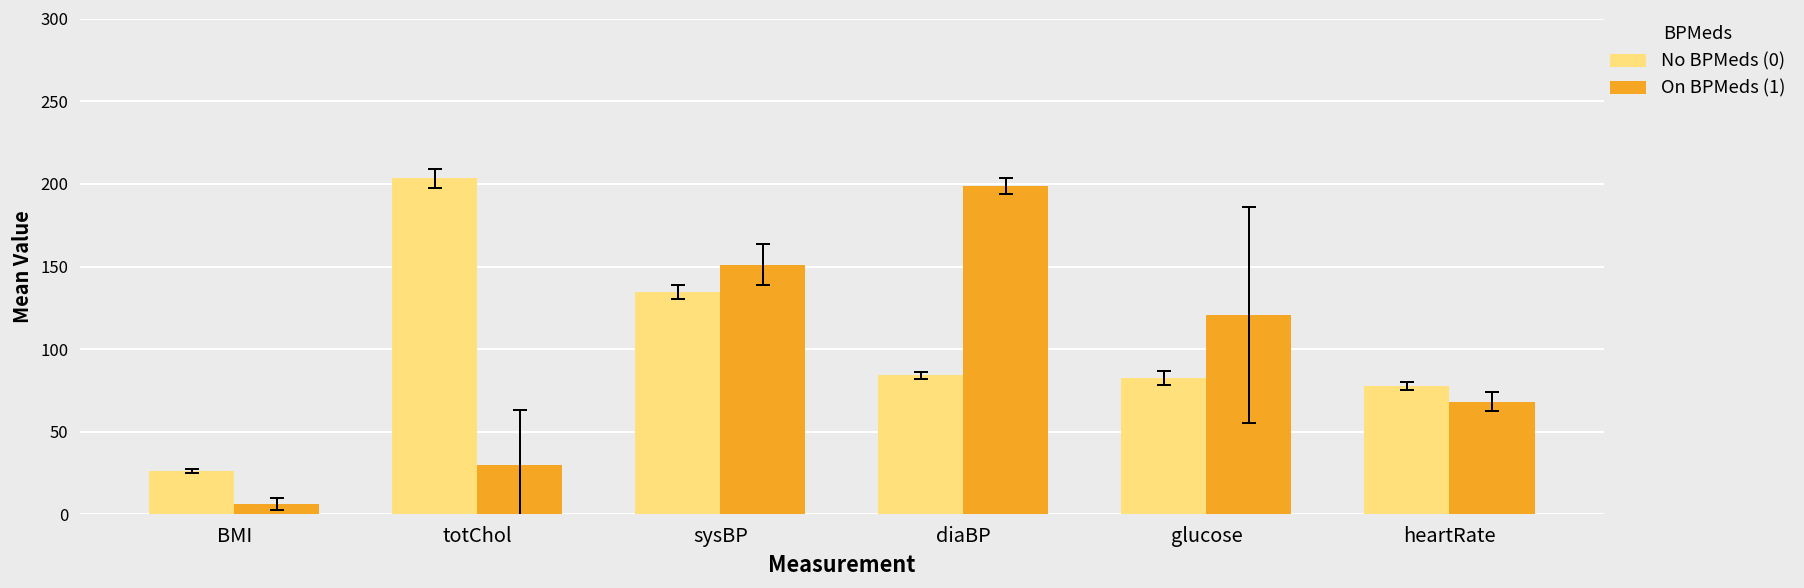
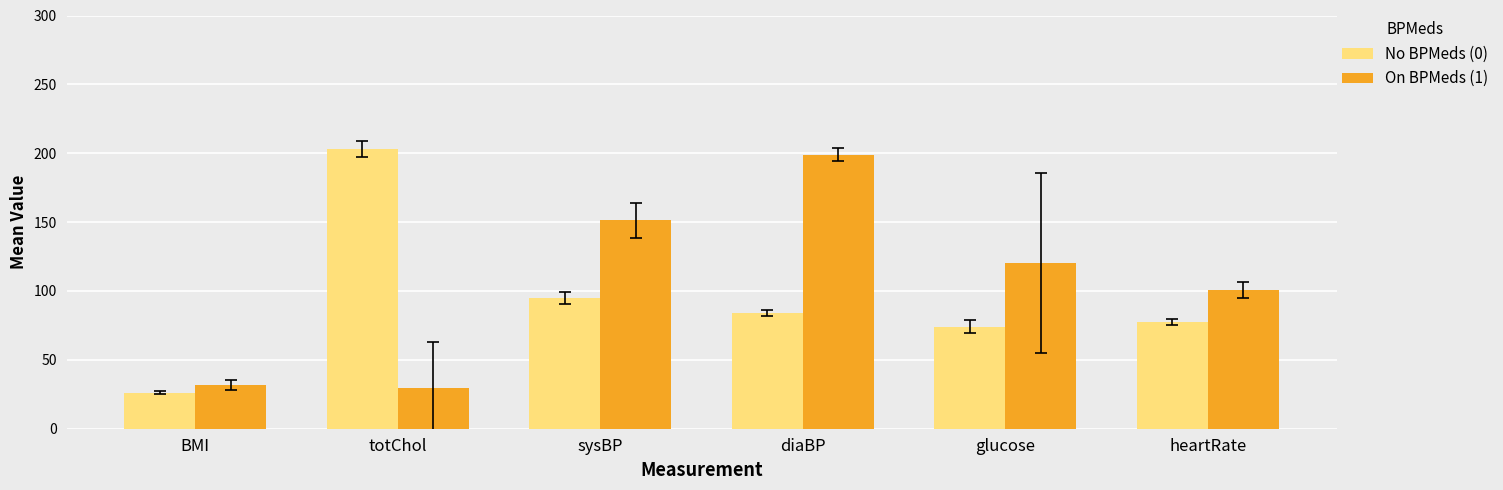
  {
    "No BPMeds (0)": {
      "BMI": 26,
      "totChol": 203,
-     "sysBP": 135,
+     "sysBP": 95,
      "diaBP": 84,
-     "glucose": 83,
+     "glucose": 74,
      "heartRate": 78
    },
    "On BPMeds (1)": {
-     "BMI": 6,
+     "BMI": 32,
      "totChol": 30,
      "sysBP": 151,
      "diaBP": 199,
      "glucose": 121,
-     "heartRate": 68
+     "heartRate": 101
    }
  }
